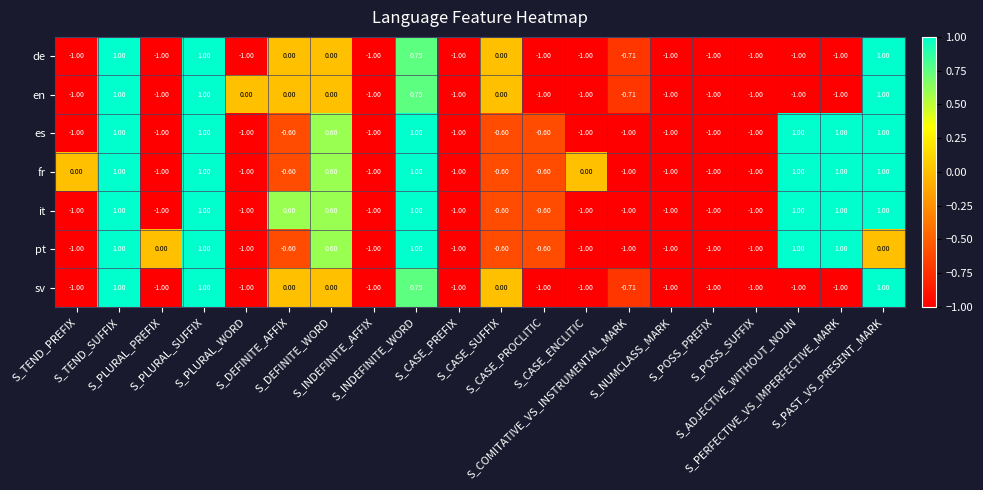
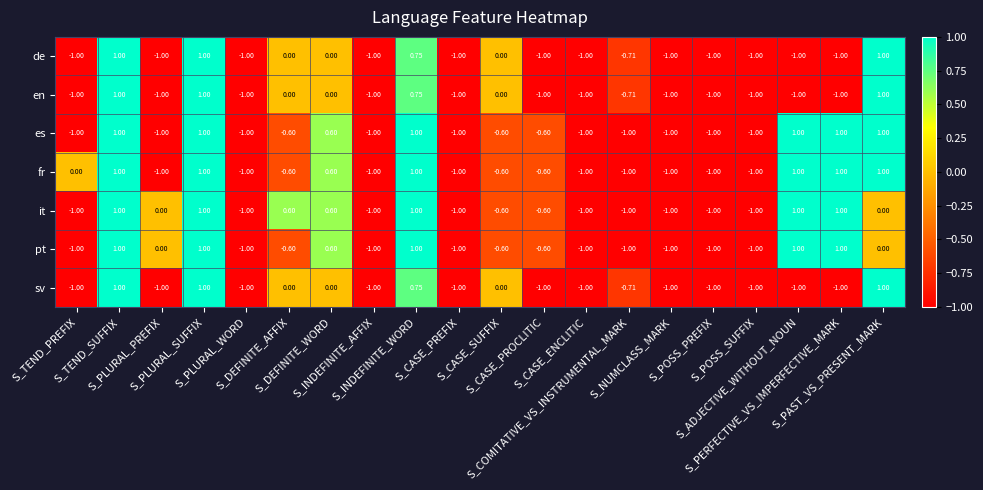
  {
    "de": {
      "S_TEND_PREFIX": -1.00,
      "S_TEND_SUFFIX": 1.00,
      "S_PLURAL_PREFIX": -1.00,
      "S_PLURAL_SUFFIX": 1.00,
      "S_PLURAL_WORD": -1.00,
      "S_DEFINITE_AFFIX": 0.00,
      "S_DEFINITE_WORD": 0.00,
      "S_INDEFINITE_AFFIX": -1.00,
      "S_INDEFINITE_WORD": 0.75,
      "S_CASE_PREFIX": -1.00,
      "S_CASE_SUFFIX": 0.00,
      "S_CASE_PROCLITIC": -1.00,
      "S_CASE_ENCLITIC": -1.00,
      "S_COMITATIVE_VS_INSTRUMENTAL_MARK": -0.71,
      "S_NUMCLASS_MARK": -1.00,
      "S_POSS_PREFIX": -1.00,
      "S_POSS_SUFFIX": -1.00,
      "S_ADJECTIVE_WITHOUT_NOUN": -1.00,
      "S_PERFECTIVE_VS_IMPERFECTIVE_MARK": -1.00,
      "S_PAST_VS_PRESENT_MARK": 1.00
    },
    "en": {
      "S_TEND_PREFIX": -1.00,
      "S_TEND_SUFFIX": 1.00,
      "S_PLURAL_PREFIX": -1.00,
      "S_PLURAL_SUFFIX": 1.00,
-     "S_PLURAL_WORD": 0.00,
+     "S_PLURAL_WORD": -1.00,
      "S_DEFINITE_AFFIX": 0.00,
      "S_DEFINITE_WORD": 0.00,
      "S_INDEFINITE_AFFIX": -1.00,
      "S_INDEFINITE_WORD": 0.75,
      "S_CASE_PREFIX": -1.00,
      "S_CASE_SUFFIX": 0.00,
      "S_CASE_PROCLITIC": -1.00,
      "S_CASE_ENCLITIC": -1.00,
      "S_COMITATIVE_VS_INSTRUMENTAL_MARK": -0.71,
      "S_NUMCLASS_MARK": -1.00,
      "S_POSS_PREFIX": -1.00,
      "S_POSS_SUFFIX": -1.00,
      "S_ADJECTIVE_WITHOUT_NOUN": -1.00,
      "S_PERFECTIVE_VS_IMPERFECTIVE_MARK": -1.00,
      "S_PAST_VS_PRESENT_MARK": 1.00
    },
    "es": {
      "S_TEND_PREFIX": -1.00,
      "S_TEND_SUFFIX": 1.00,
      "S_PLURAL_PREFIX": -1.00,
      "S_PLURAL_SUFFIX": 1.00,
      "S_PLURAL_WORD": -1.00,
      "S_DEFINITE_AFFIX": -0.60,
      "S_DEFINITE_WORD": 0.60,
      "S_INDEFINITE_AFFIX": -1.00,
      "S_INDEFINITE_WORD": 1.00,
      "S_CASE_PREFIX": -1.00,
      "S_CASE_SUFFIX": -0.60,
      "S_CASE_PROCLITIC": -0.60,
      "S_CASE_ENCLITIC": -1.00,
      "S_COMITATIVE_VS_INSTRUMENTAL_MARK": -1.00,
      "S_NUMCLASS_MARK": -1.00,
      "S_POSS_PREFIX": -1.00,
      "S_POSS_SUFFIX": -1.00,
      "S_ADJECTIVE_WITHOUT_NOUN": 1.00,
      "S_PERFECTIVE_VS_IMPERFECTIVE_MARK": 1.00,
      "S_PAST_VS_PRESENT_MARK": 1.00
    },
    "fr": {
      "S_TEND_PREFIX": 0.00,
      "S_TEND_SUFFIX": 1.00,
      "S_PLURAL_PREFIX": -1.00,
      "S_PLURAL_SUFFIX": 1.00,
      "S_PLURAL_WORD": -1.00,
      "S_DEFINITE_AFFIX": -0.60,
      "S_DEFINITE_WORD": 0.60,
      "S_INDEFINITE_AFFIX": -1.00,
      "S_INDEFINITE_WORD": 1.00,
      "S_CASE_PREFIX": -1.00,
      "S_CASE_SUFFIX": -0.60,
      "S_CASE_PROCLITIC": -0.60,
-     "S_CASE_ENCLITIC": 0.00,
+     "S_CASE_ENCLITIC": -1.00,
      "S_COMITATIVE_VS_INSTRUMENTAL_MARK": -1.00,
      "S_NUMCLASS_MARK": -1.00,
      "S_POSS_PREFIX": -1.00,
      "S_POSS_SUFFIX": -1.00,
      "S_ADJECTIVE_WITHOUT_NOUN": 1.00,
      "S_PERFECTIVE_VS_IMPERFECTIVE_MARK": 1.00,
      "S_PAST_VS_PRESENT_MARK": 1.00
    },
    "it": {
      "S_TEND_PREFIX": -1.00,
      "S_TEND_SUFFIX": 1.00,
-     "S_PLURAL_PREFIX": -1.00,
+     "S_PLURAL_PREFIX": 0.00,
      "S_PLURAL_SUFFIX": 1.00,
      "S_PLURAL_WORD": -1.00,
      "S_DEFINITE_AFFIX": 0.60,
      "S_DEFINITE_WORD": 0.60,
      "S_INDEFINITE_AFFIX": -1.00,
      "S_INDEFINITE_WORD": 1.00,
      "S_CASE_PREFIX": -1.00,
      "S_CASE_SUFFIX": -0.60,
      "S_CASE_PROCLITIC": -0.60,
      "S_CASE_ENCLITIC": -1.00,
      "S_COMITATIVE_VS_INSTRUMENTAL_MARK": -1.00,
      "S_NUMCLASS_MARK": -1.00,
      "S_POSS_PREFIX": -1.00,
      "S_POSS_SUFFIX": -1.00,
      "S_ADJECTIVE_WITHOUT_NOUN": 1.00,
      "S_PERFECTIVE_VS_IMPERFECTIVE_MARK": 1.00,
-     "S_PAST_VS_PRESENT_MARK": 1.00
+     "S_PAST_VS_PRESENT_MARK": 0.00
    },
    "pt": {
      "S_TEND_PREFIX": -1.00,
      "S_TEND_SUFFIX": 1.00,
      "S_PLURAL_PREFIX": 0.00,
      "S_PLURAL_SUFFIX": 1.00,
      "S_PLURAL_WORD": -1.00,
      "S_DEFINITE_AFFIX": -0.60,
      "S_DEFINITE_WORD": 0.60,
      "S_INDEFINITE_AFFIX": -1.00,
      "S_INDEFINITE_WORD": 1.00,
      "S_CASE_PREFIX": -1.00,
      "S_CASE_SUFFIX": -0.60,
      "S_CASE_PROCLITIC": -0.60,
      "S_CASE_ENCLITIC": -1.00,
      "S_COMITATIVE_VS_INSTRUMENTAL_MARK": -1.00,
      "S_NUMCLASS_MARK": -1.00,
      "S_POSS_PREFIX": -1.00,
      "S_POSS_SUFFIX": -1.00,
      "S_ADJECTIVE_WITHOUT_NOUN": 1.00,
      "S_PERFECTIVE_VS_IMPERFECTIVE_MARK": 1.00,
      "S_PAST_VS_PRESENT_MARK": 0.00
    },
    "sv": {
      "S_TEND_PREFIX": -1.00,
      "S_TEND_SUFFIX": 1.00,
      "S_PLURAL_PREFIX": -1.00,
      "S_PLURAL_SUFFIX": 1.00,
      "S_PLURAL_WORD": -1.00,
      "S_DEFINITE_AFFIX": 0.00,
      "S_DEFINITE_WORD": 0.00,
      "S_INDEFINITE_AFFIX": -1.00,
      "S_INDEFINITE_WORD": 0.75,
      "S_CASE_PREFIX": -1.00,
      "S_CASE_SUFFIX": 0.00,
      "S_CASE_PROCLITIC": -1.00,
      "S_CASE_ENCLITIC": -1.00,
      "S_COMITATIVE_VS_INSTRUMENTAL_MARK": -0.71,
      "S_NUMCLASS_MARK": -1.00,
      "S_POSS_PREFIX": -1.00,
      "S_POSS_SUFFIX": -1.00,
      "S_ADJECTIVE_WITHOUT_NOUN": -1.00,
      "S_PERFECTIVE_VS_IMPERFECTIVE_MARK": -1.00,
      "S_PAST_VS_PRESENT_MARK": 1.00
    }
  }
